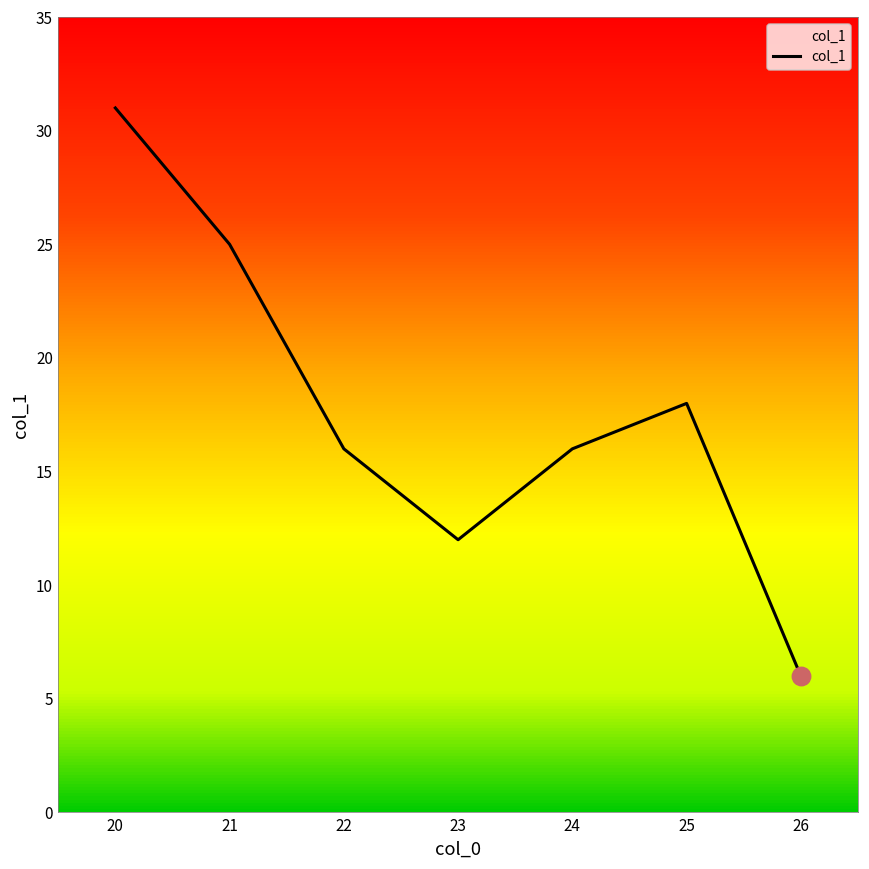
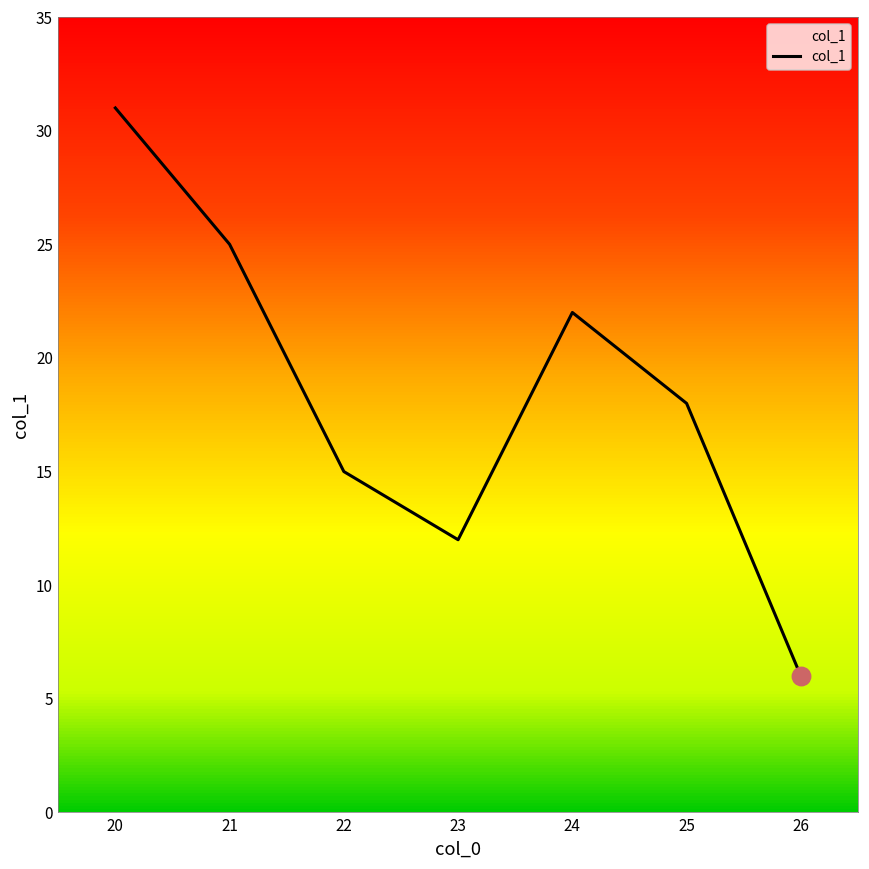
  {
    "col_1": {
      "20": 31,
      "21": 25,
-     "22": 16,
+     "22": 15,
      "23": 12,
-     "24": 16,
+     "24": 22,
      "25": 18
    }
  }
